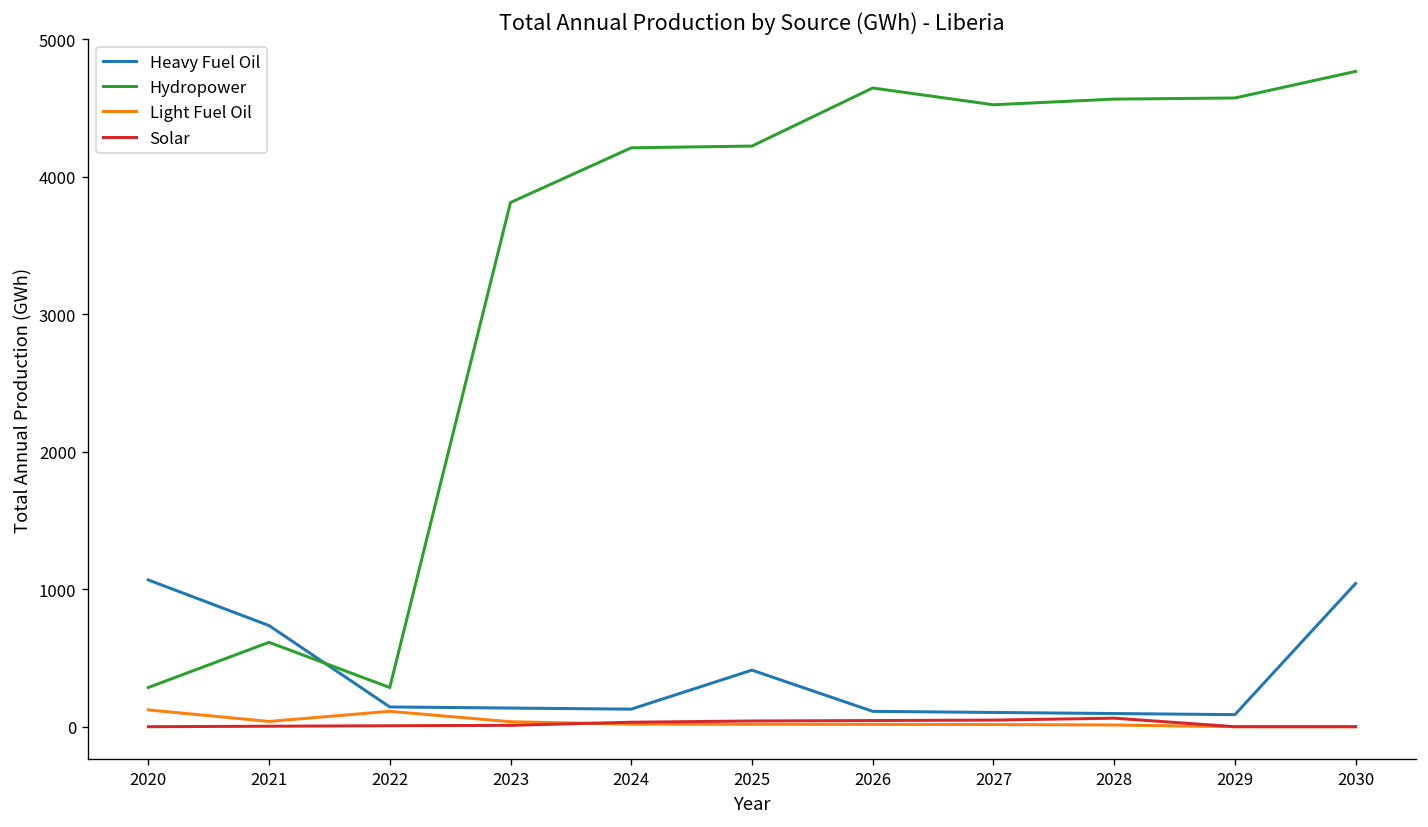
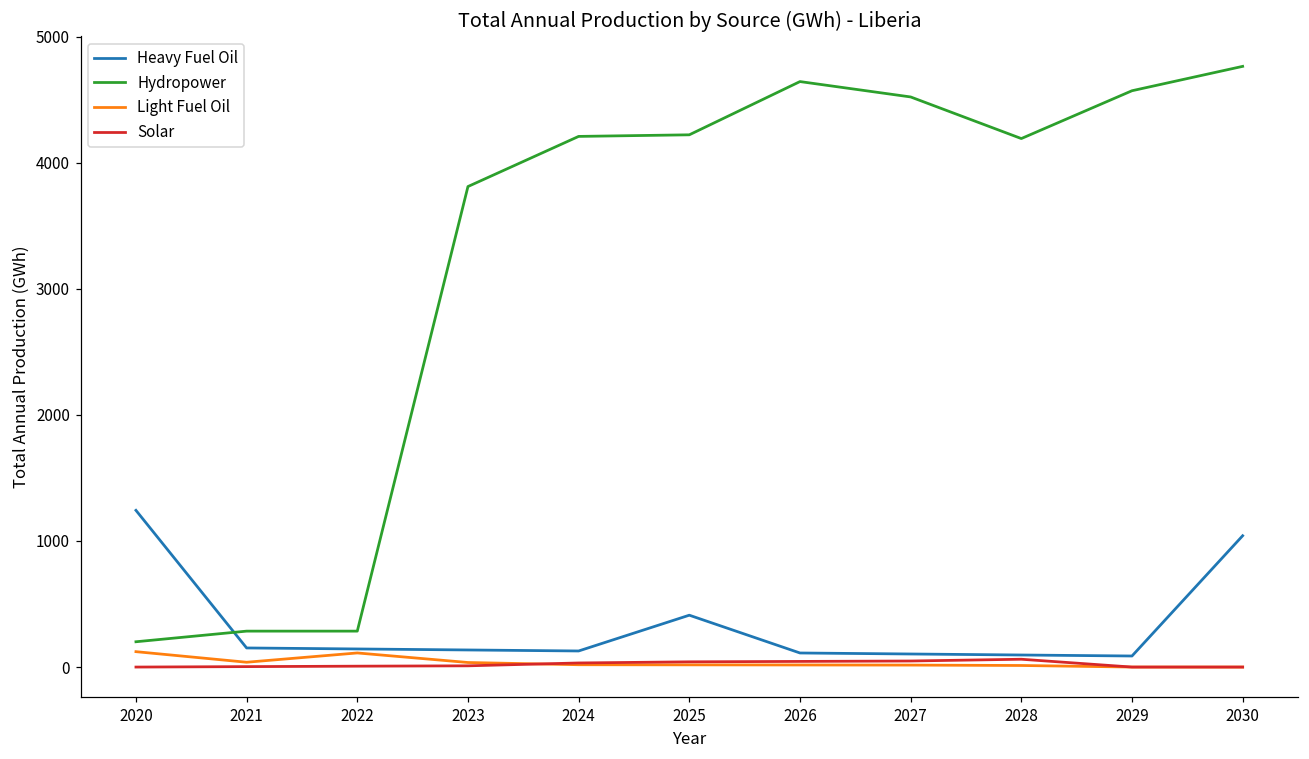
  {
    "Heavy Fuel Oil": {
-     "2020": 1070,
-     "2021": 740,
+     "2020": 1240,
+     "2021": 150,
      "2022": 140,
      "2023": 140,
      "2024": 130,
      "2025": 410,
      "2026": 110,
      "2027": 100,
      "2028": 100,
      "2029": 90,
      "2030": 1040
    },
    "Hydropower": {
-     "2020": 290,
-     "2021": 610,
+     "2020": 200,
+     "2021": 290,
      "2022": 290,
      "2023": 3810,
      "2024": 4210,
      "2025": 4220,
      "2026": 4640,
      "2027": 4520,
-     "2028": 4560,
+     "2028": 4190,
      "2029": 4570,
      "2030": 4770
    },
    "Light Fuel Oil": {
      "2020": 120,
      "2021": 40,
      "2022": 110,
      "2023": 40,
      "2025": 20,
      "2026": 20,
      "2027": 20,
      "2028": 10
    },
    "Solar": {
      "2020": 0,
      "2021": 0,
      "2022": 10,
      "2023": 10,
      "2025": 40,
      "2026": 40,
      "2027": 50,
      "2028": 60
    }
  }
